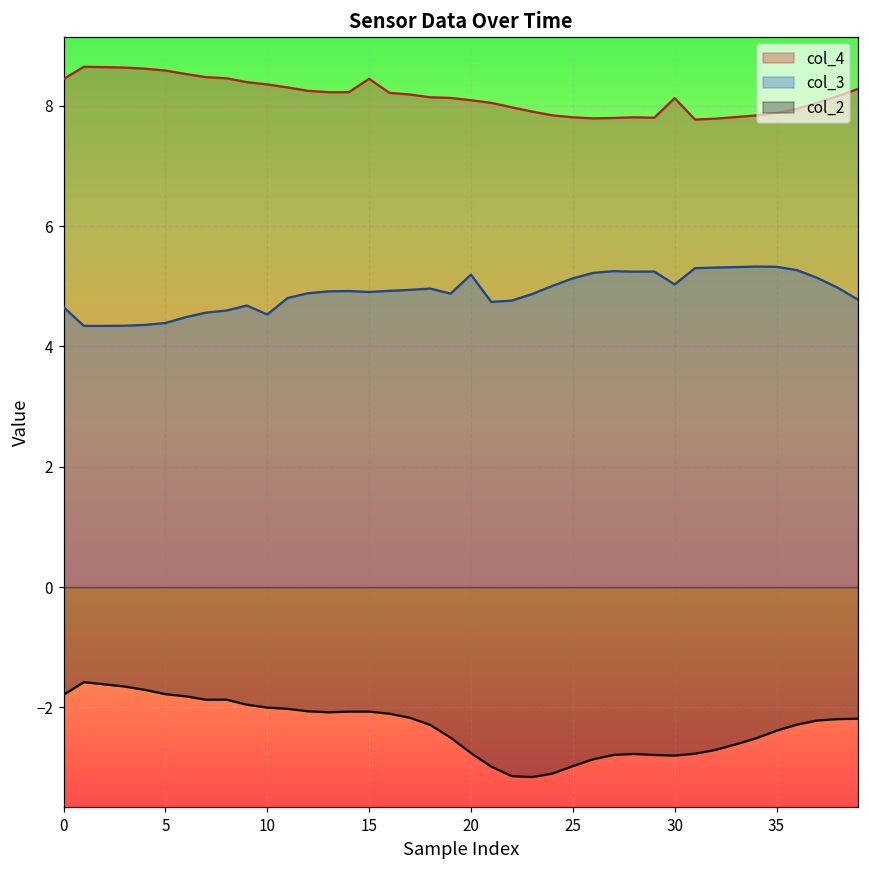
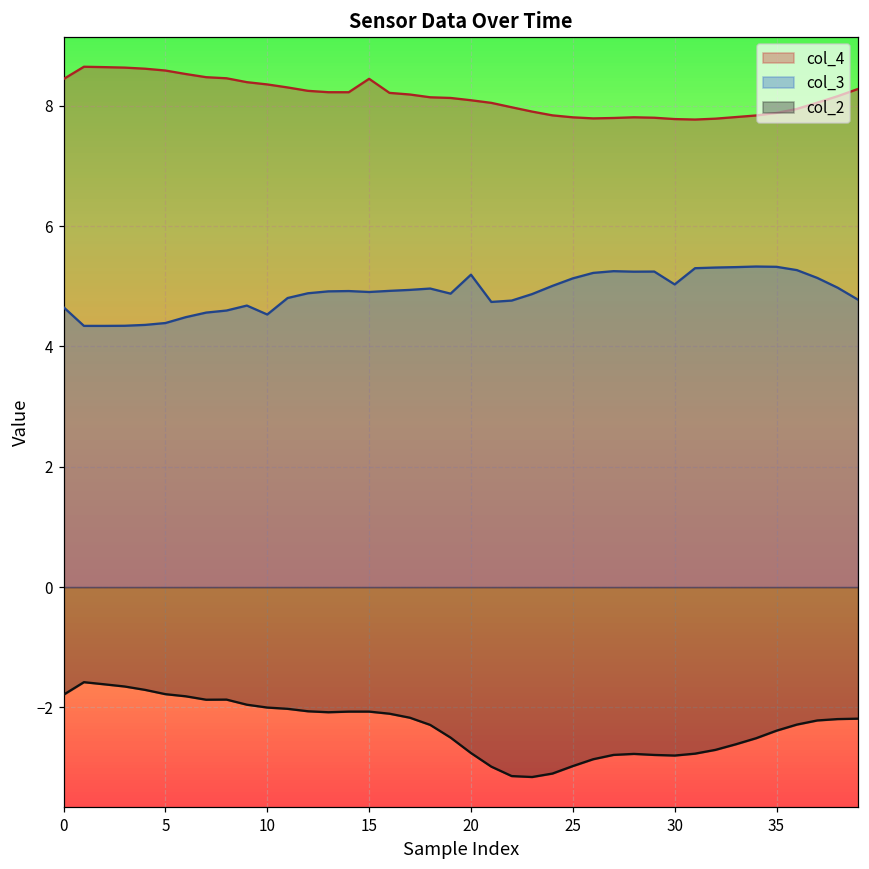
  {
    "col_4": {
      "0": 8.4,
      "5": 8.6,
      "10": 8.4,
      "15": 8.4,
      "20": 8.1,
      "25": 7.8,
-     "30": 8.1
+     "30": 7.8
    },
    "col_3": {
      "0": 4.7,
      "5": 4.4,
      "10": 4.5,
      "15": 4.9,
      "20": 5.2,
      "25": 5.1,
      "30": 5.0,
      "35": 5.3
    }
  }
